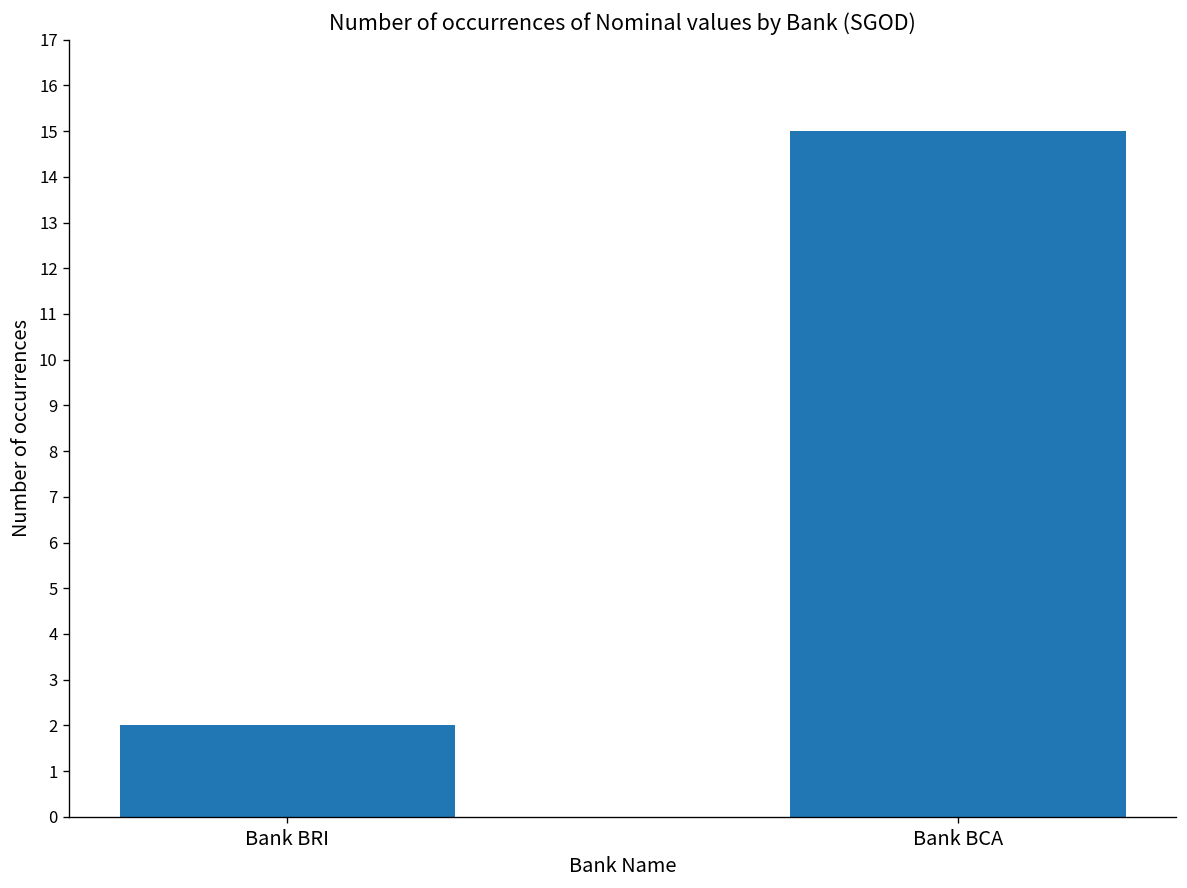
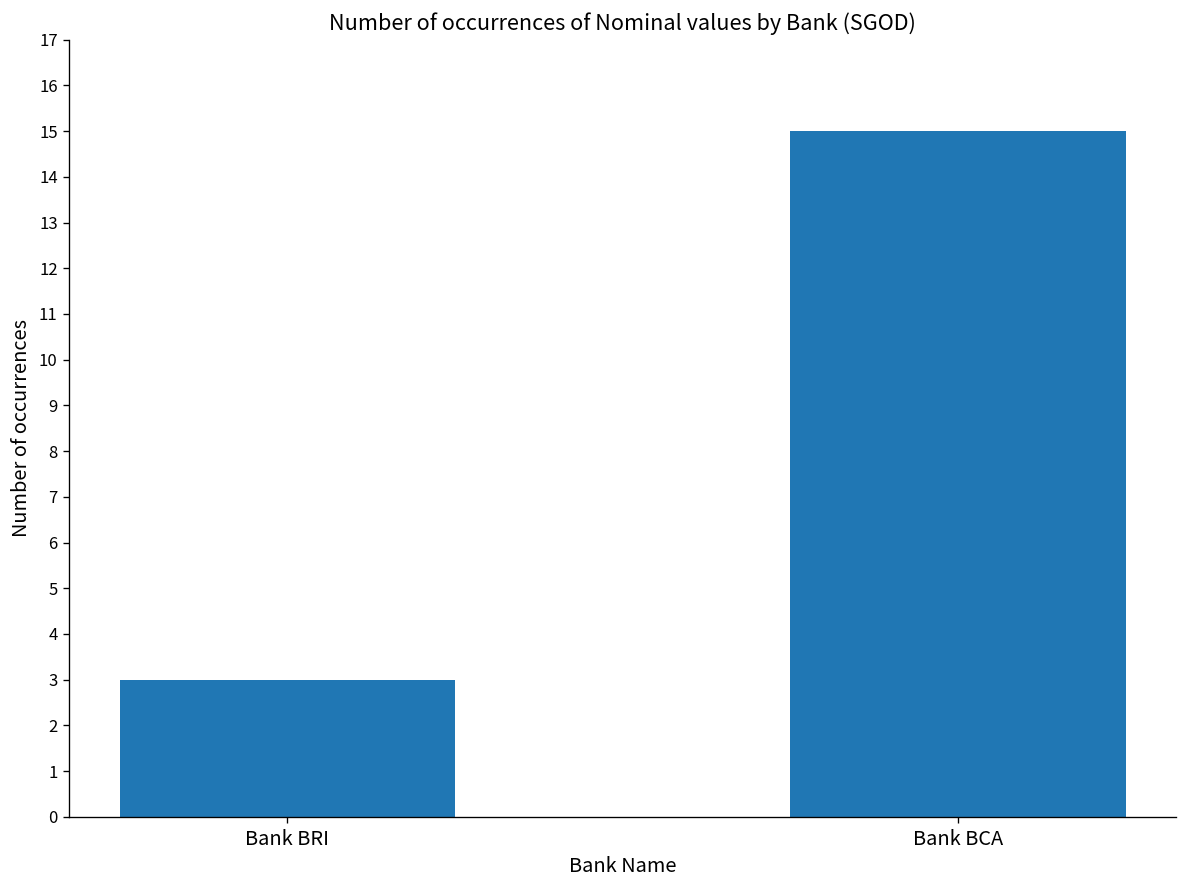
  {
-   "Bank BRI": 2,
+   "Bank BRI": 3,
    "Bank BCA": 15
  }
